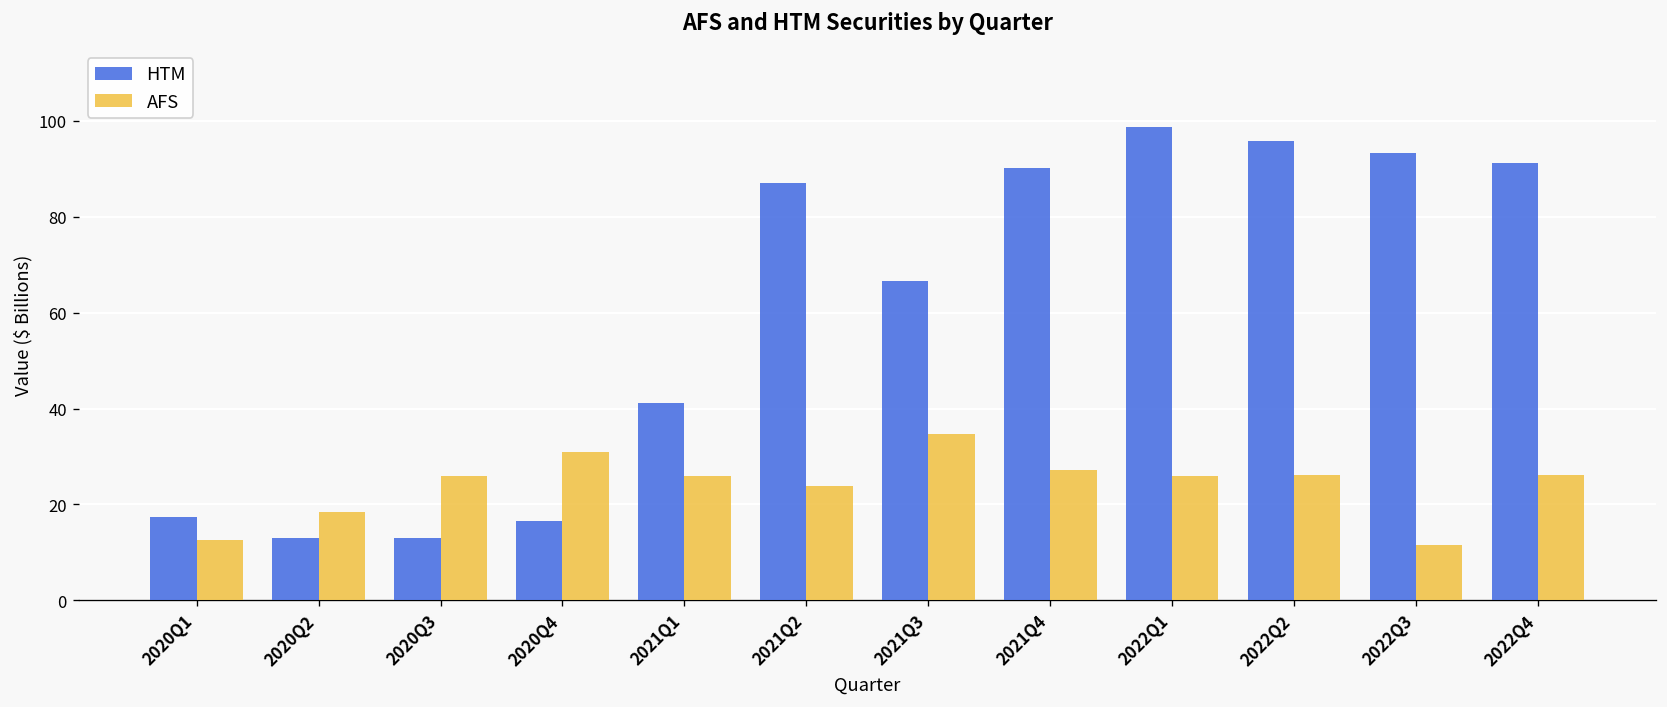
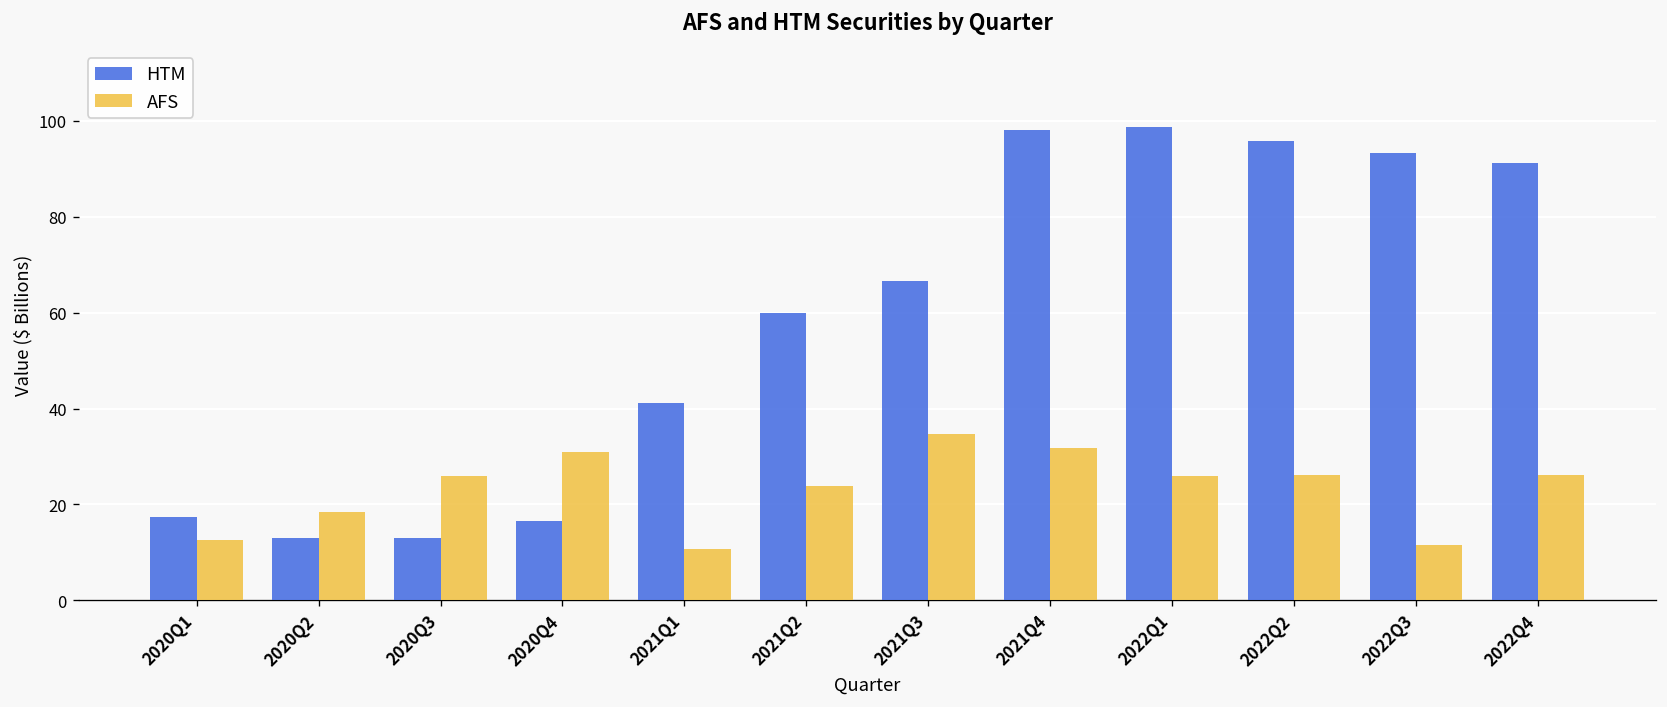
  {
    "HTM": {
      "2020Q1": 17,
      "2020Q2": 13,
      "2020Q3": 13,
      "2020Q4": 17,
      "2021Q1": 41,
-     "2021Q2": 87,
+     "2021Q2": 60,
      "2021Q3": 67,
-     "2021Q4": 90,
+     "2021Q4": 98,
      "2022Q1": 99,
      "2022Q2": 96,
      "2022Q3": 93,
      "2022Q4": 91
    },
    "AFS": {
      "2020Q1": 13,
      "2020Q2": 19,
      "2020Q3": 26,
      "2020Q4": 31,
-     "2021Q1": 26,
+     "2021Q1": 11,
      "2021Q2": 24,
      "2021Q3": 35,
-     "2021Q4": 27,
+     "2021Q4": 32,
      "2022Q1": 26,
      "2022Q2": 26,
      "2022Q3": 12,
      "2022Q4": 26
    }
  }
